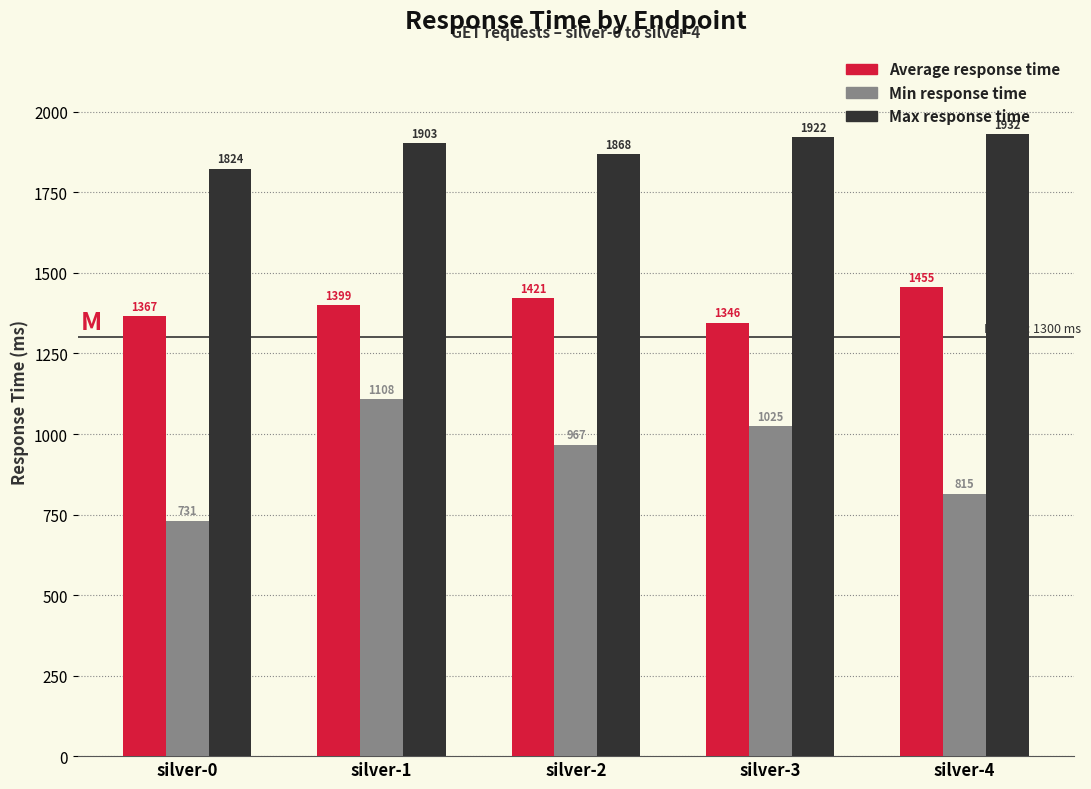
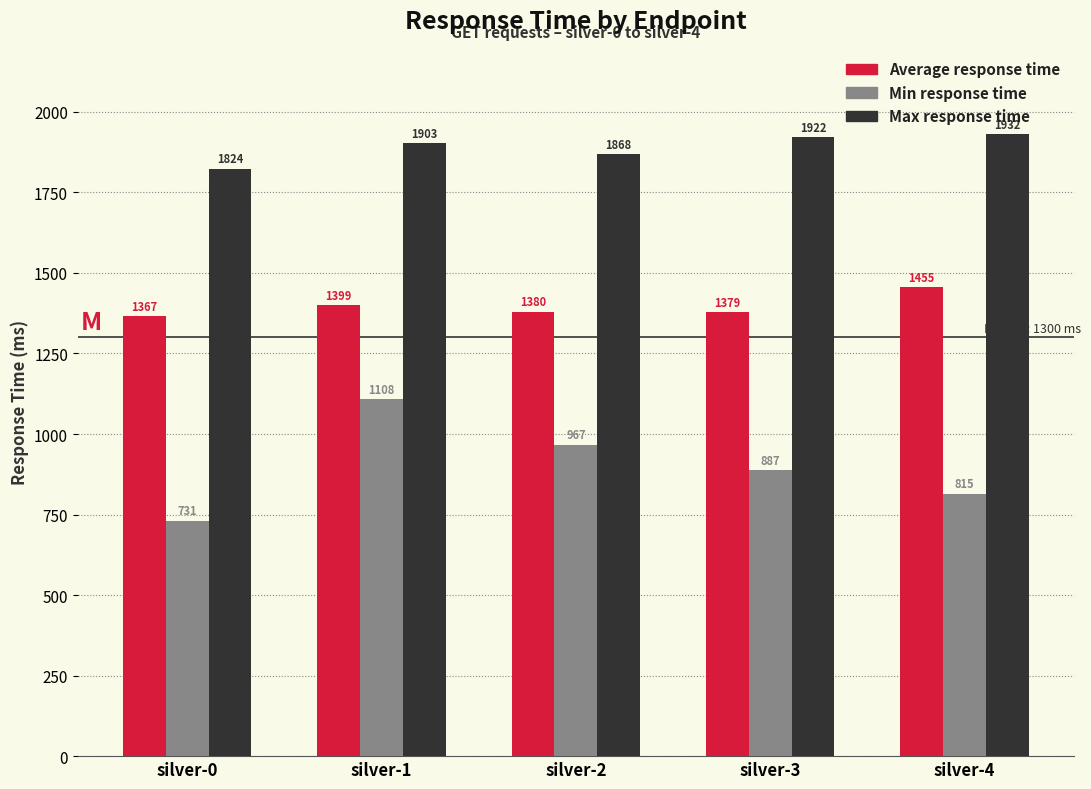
  {
    "Average response time": {
      "silver-0": 1367,
      "silver-1": 1399,
-     "silver-2": 1421,
-     "silver-3": 1346,
+     "silver-2": 1380,
+     "silver-3": 1379,
      "silver-4": 1455
    },
    "Min response time": {
      "silver-0": 731,
      "silver-1": 1108,
      "silver-2": 967,
-     "silver-3": 1025,
+     "silver-3": 887,
      "silver-4": 815
    },
    "Max response time": {
      "silver-0": 1824,
      "silver-1": 1903,
      "silver-2": 1868,
      "silver-3": 1922,
      "silver-4": 1932
    }
  }
